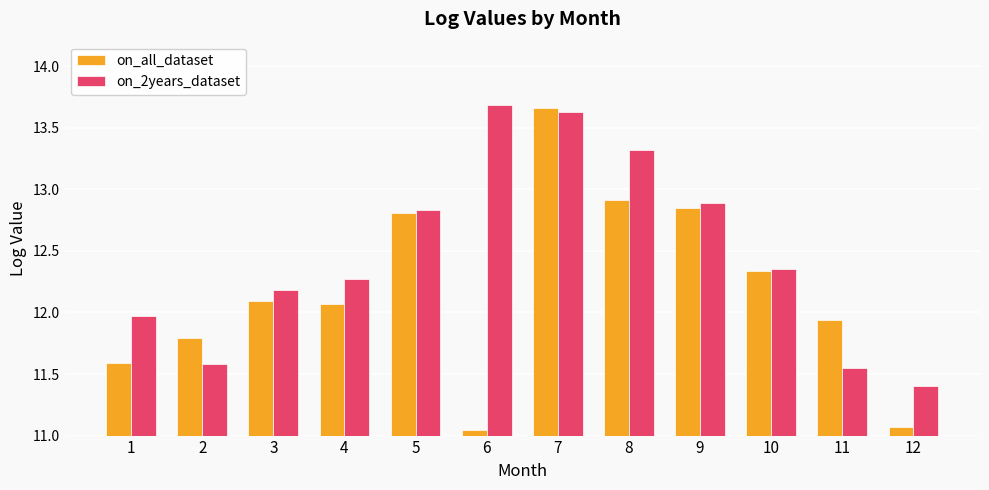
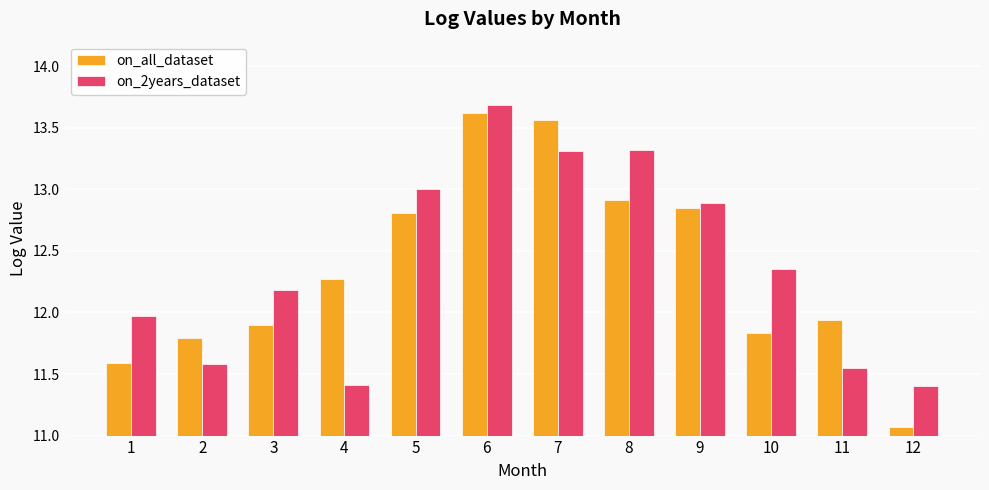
  {
    "on_all_dataset": {
      "1": 11.59,
      "2": 11.79,
-     "3": 12.09,
-     "4": 12.07,
+     "3": 11.90,
+     "4": 12.27,
      "5": 12.81,
-     "6": 11.05,
-     "7": 13.66,
+     "6": 13.62,
+     "7": 13.56,
      "8": 12.92,
      "9": 12.85,
-     "10": 12.34,
+     "10": 11.83,
      "11": 11.94,
      "12": 11.07
    },
    "on_2years_dataset": {
      "1": 11.97,
      "2": 11.58,
      "3": 12.18,
-     "4": 12.27,
-     "5": 12.84,
+     "4": 11.41,
+     "5": 13.01,
      "6": 13.69,
-     "7": 13.63,
+     "7": 13.31,
      "8": 13.32,
      "9": 12.89,
      "10": 12.35,
      "11": 11.55,
      "12": 11.40
    }
  }
